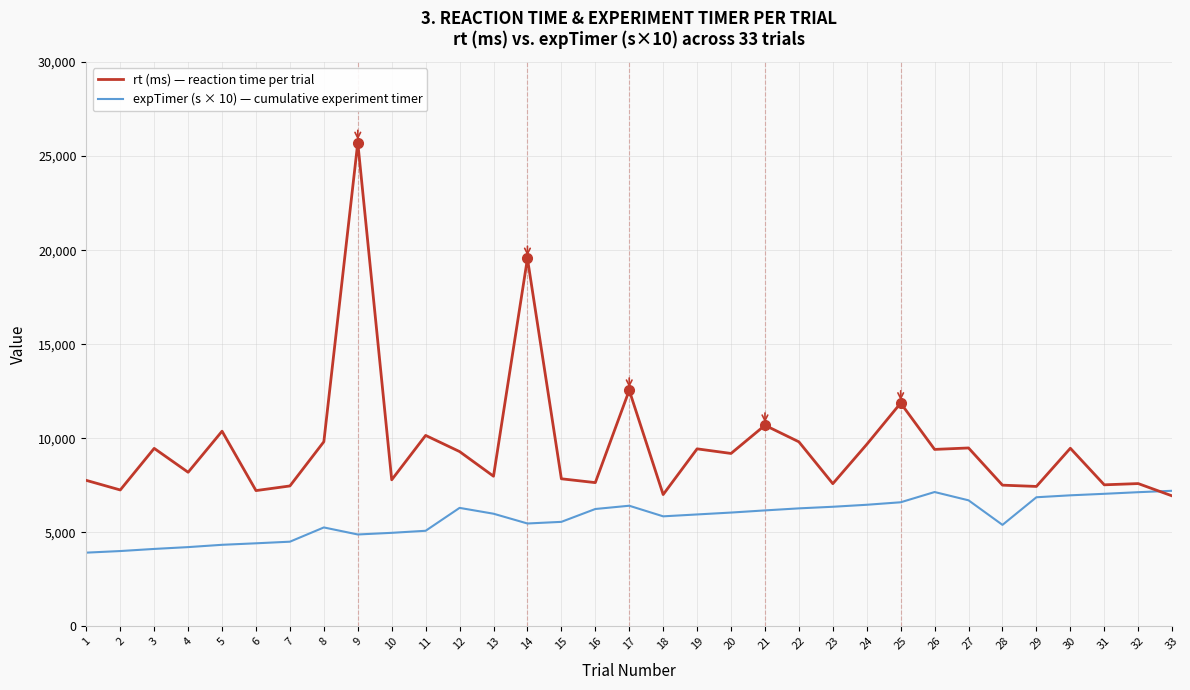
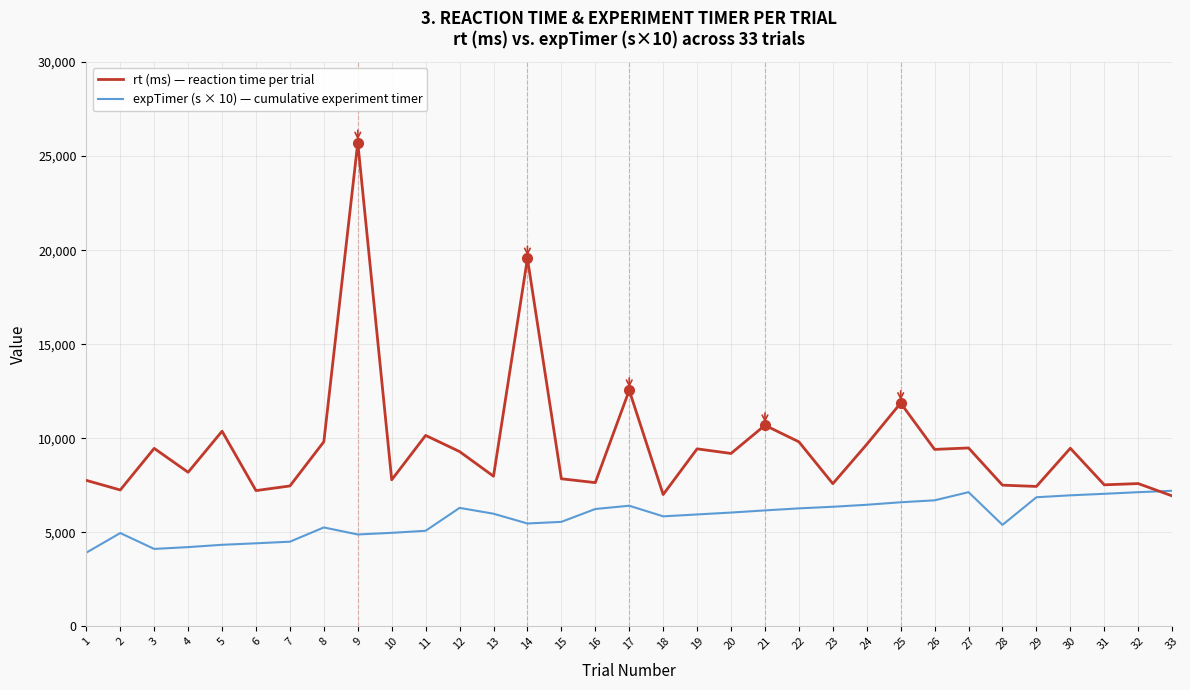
  {
    "expTimer (s × 10) — cumulative experiment timer": {
      "1": "3,900",
-     "2": "4,000",
+     "2": "5,000",
      "3": "4,100",
      "4": "4,200",
      "5": "4,300",
      "6": "4,400",
      "7": "4,500",
      "8": "5,300",
      "9": "4,900",
      "10": "5,000",
      "11": "5,100",
      "12": "6,300",
      "13": "6,000",
      "14": "5,500",
      "15": "5,600",
      "16": "6,200",
      "17": "6,400",
      "18": "5,800",
      "19": "5,900",
      "20": "6,000",
      "21": "6,200",
      "22": "6,300",
      "23": "6,400",
      "24": "6,500",
      "25": "6,600",
-     "26": "7,100",
-     "27": "6,700",
+     "26": "6,700",
+     "27": "7,100",
      "28": "5,400",
      "29": "6,900",
      "30": "7,000",
      "31": "7,000",
      "32": "7,100",
      "33": "7,200"
    }
  }
